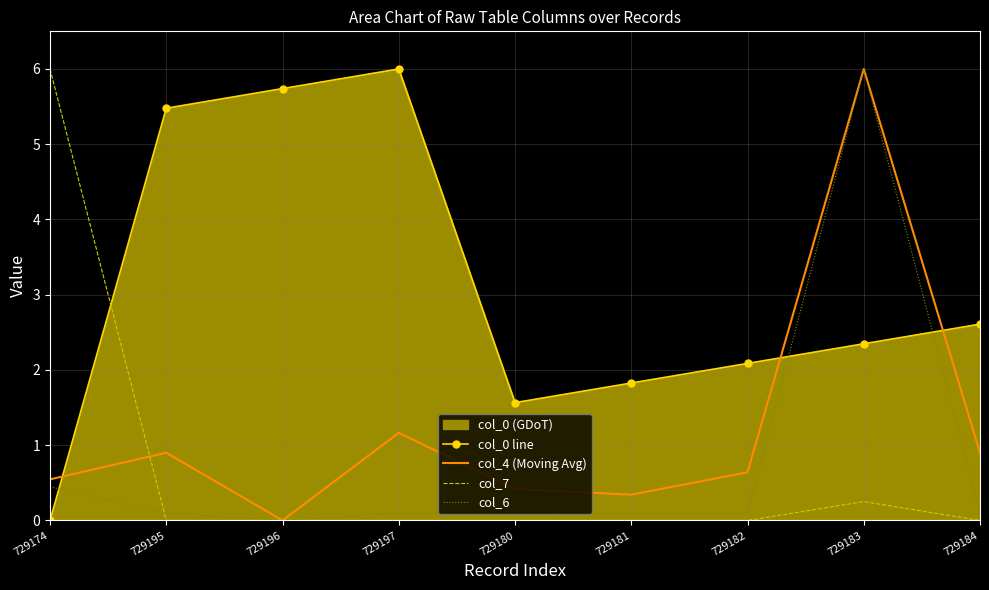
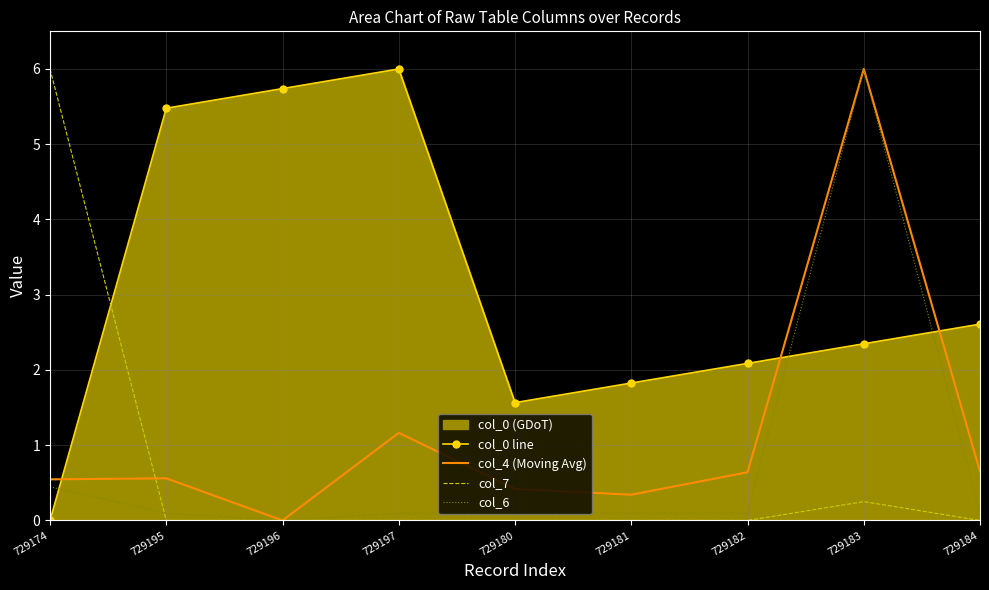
  {
    "col_4 (Moving Avg)": {
      "729174": 0.5,
-     "729195": 0.9,
+     "729195": 0.6,
      "729197": 1.2,
      "729181": 0.3,
      "729182": 0.6,
-     "729184": 0.9
+     "729184": 0.7
    },
    "col_7": {
      "729174": 6.0,
      "729195": 0.0,
      "729197": 0.0,
      "729180": 0.0,
      "729181": 0.0,
      "729182": 0.0,
      "729183": 0.3,
      "729184": 0.0
    }
  }
